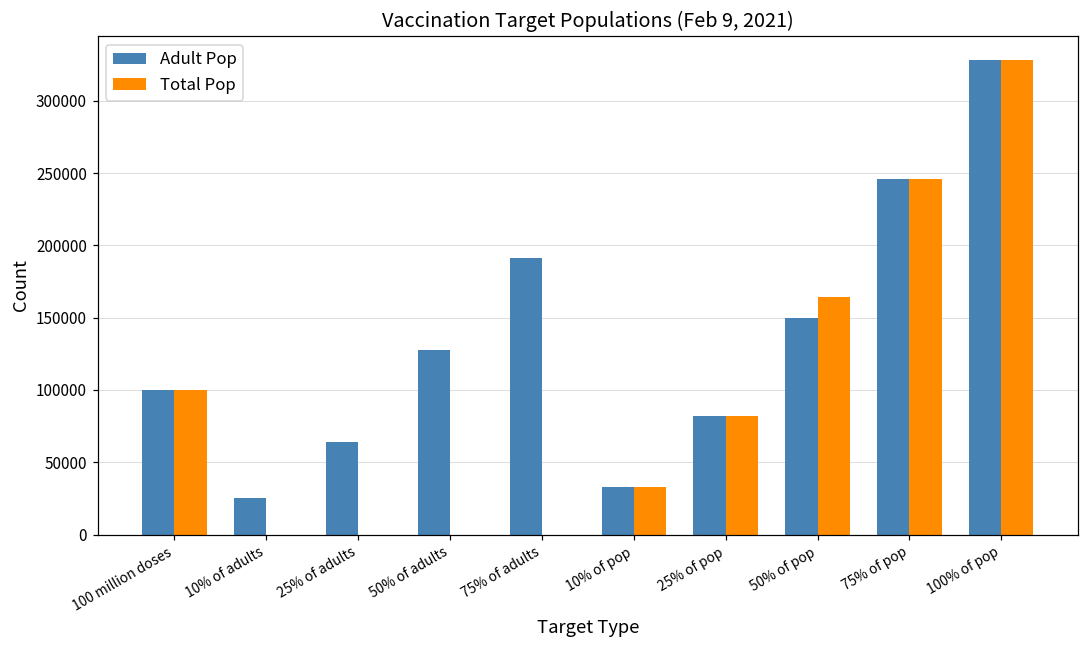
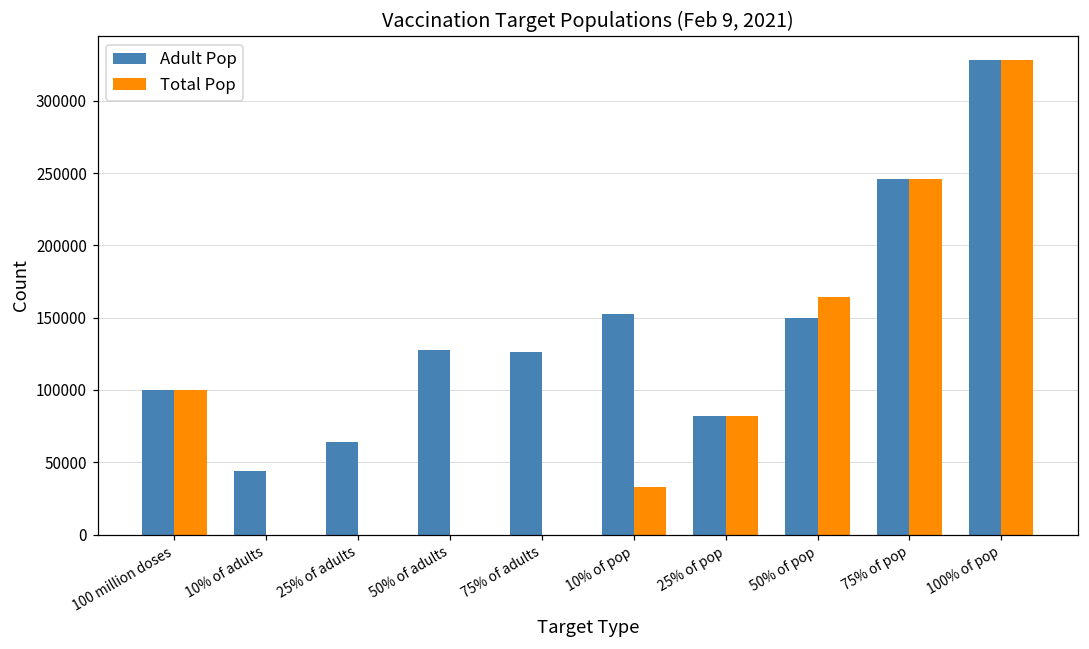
  {
    "Adult Pop": {
      "100 million doses": 100000,
-     "10% of adults": 26000,
+     "10% of adults": 44000,
      "25% of adults": 64000,
      "50% of adults": 128000,
-     "75% of adults": 191000,
-     "10% of pop": 33000,
+     "75% of adults": 126000,
+     "10% of pop": 153000,
      "25% of pop": 82000,
      "50% of pop": 150000,
      "75% of pop": 246000,
      "100% of pop": 328000
    },
    "Total Pop": {
      "100 million doses": 100000,
      "10% of adults": 0,
      "25% of adults": 0,
      "50% of adults": 0,
      "75% of adults": 0,
      "10% of pop": 33000,
      "25% of pop": 82000,
      "50% of pop": 164000,
      "75% of pop": 246000,
      "100% of pop": 328000
    }
  }
